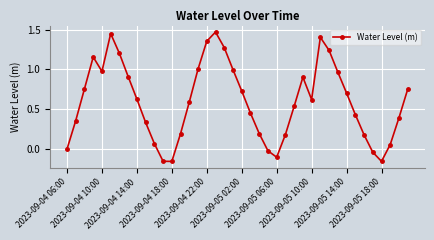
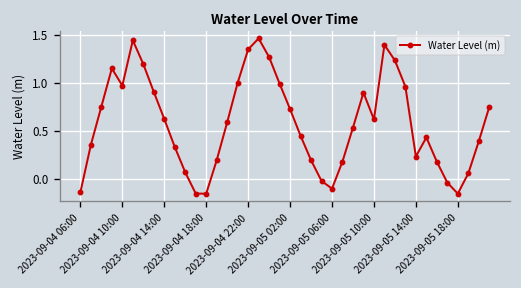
  {
-   "2023-09-04 06:00": 0.0,
+   "2023-09-04 06:00": -0.1,
    "2023-09-04 10:00": 1.0,
    "2023-09-04 14:00": 0.6,
    "2023-09-04 18:00": -0.2,
    "2023-09-04 22:00": 1.4,
    "2023-09-05 02:00": 0.7,
    "2023-09-05 06:00": -0.1,
    "2023-09-05 10:00": 0.6,
-   "2023-09-05 14:00": 0.7,
+   "2023-09-05 14:00": 0.2,
    "2023-09-05 18:00": -0.2
  }
